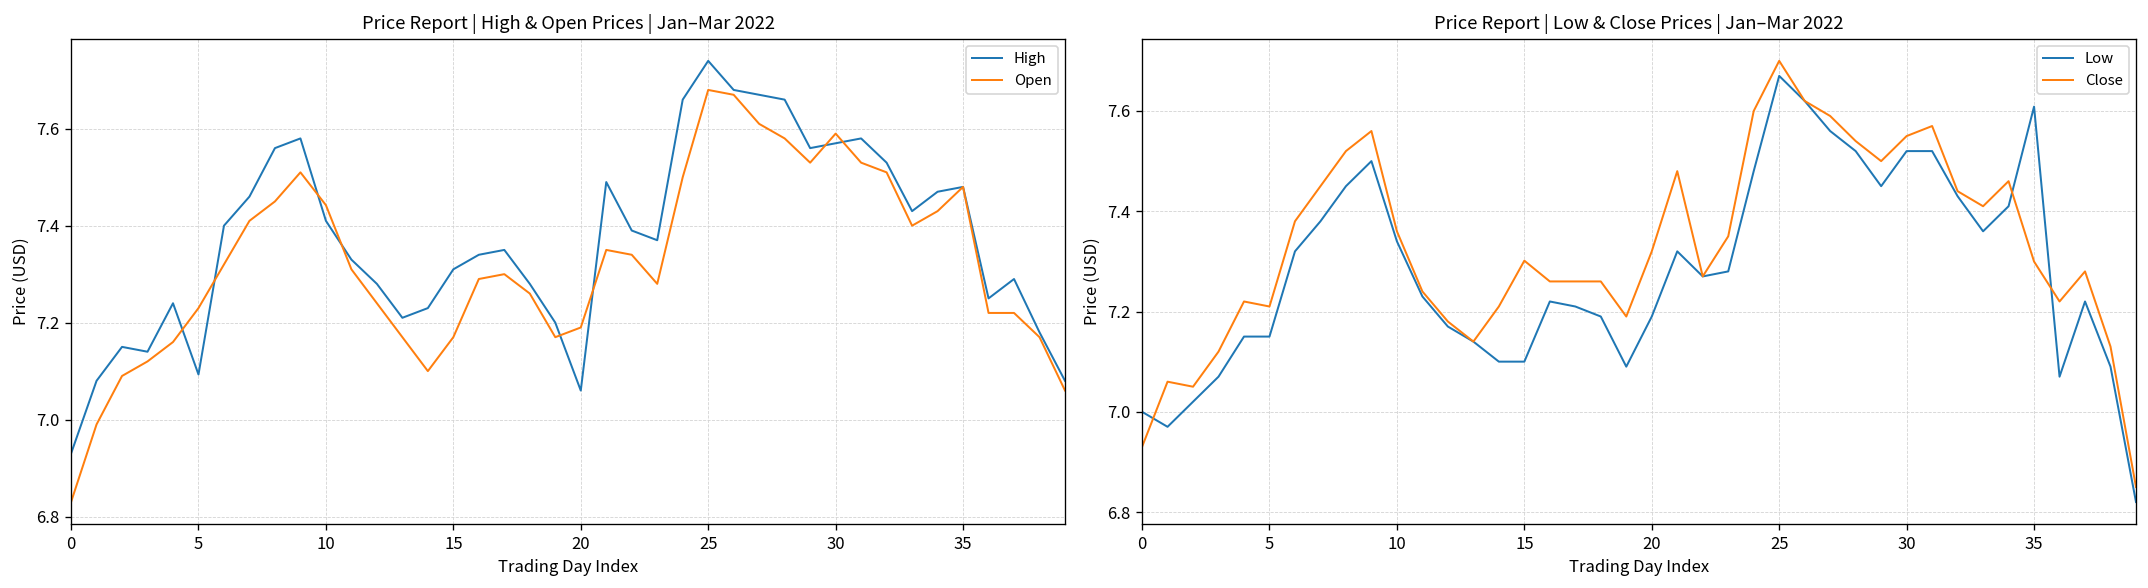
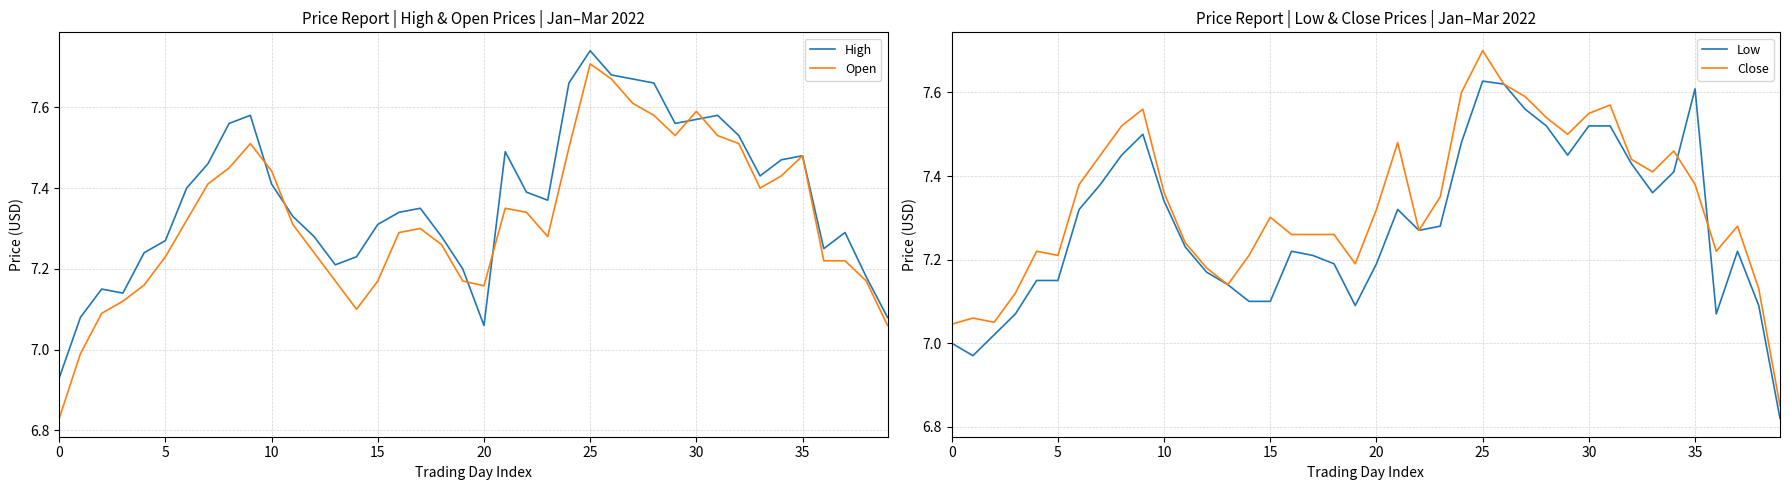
  {
    "Price Report | High & Open Prices | Jan–Mar 2022": {
      "High": {
        "0": 6.93,
-       "5": 7.09,
+       "5": 7.27,
        "10": 7.41,
        "15": 7.31,
        "20": 7.06,
        "25": 7.74,
        "30": 7.57
      },
      "Open": {
        "0": 6.83,
        "5": 7.23,
        "10": 7.44,
        "15": 7.17,
-       "20": 7.19,
-       "25": 7.68,
+       "20": 7.16,
+       "25": 7.71,
        "30": 7.59
      }
    },
    "Price Report | Low & Close Prices | Jan–Mar 2022": {
      "Low": {
        "0": 7.00,
        "5": 7.15,
        "10": 7.34,
        "15": 7.10,
        "20": 7.19,
-       "25": 7.67,
+       "25": 7.63,
        "30": 7.52,
        "35": 7.61
      },
      "Close": {
-       "0": 6.93,
+       "0": 7.05,
        "5": 7.21,
        "10": 7.36,
        "15": 7.30,
        "20": 7.32,
        "25": 7.70,
        "30": 7.55,
-       "35": 7.30
+       "35": 7.38
      }
    }
  }
